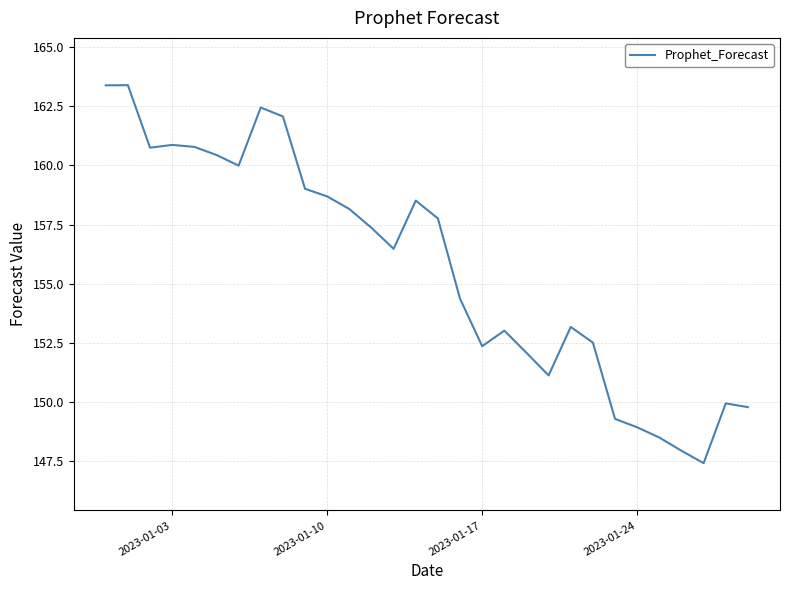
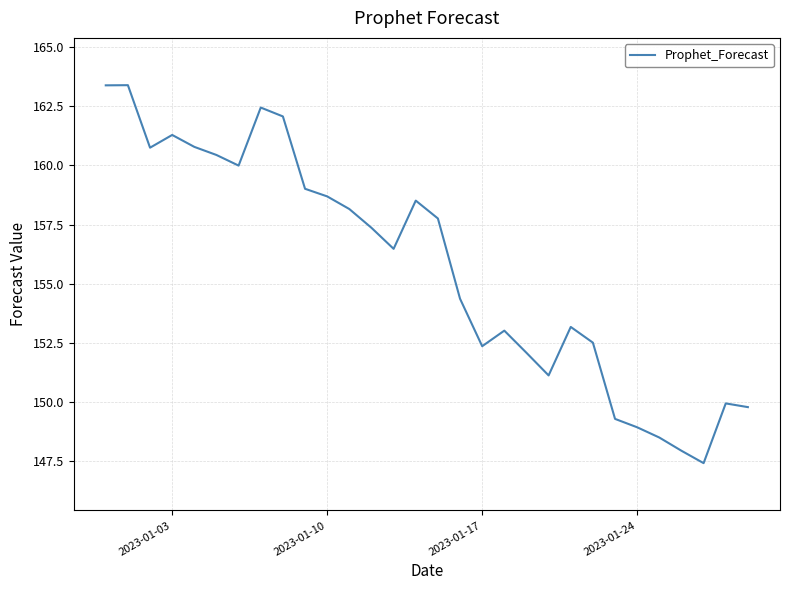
  {
-   "2023-01-03": 160.9,
+   "2023-01-03": 161.3,
    "2023-01-10": 158.7,
    "2023-01-17": 152.4,
    "2023-01-24": 148.9
  }
